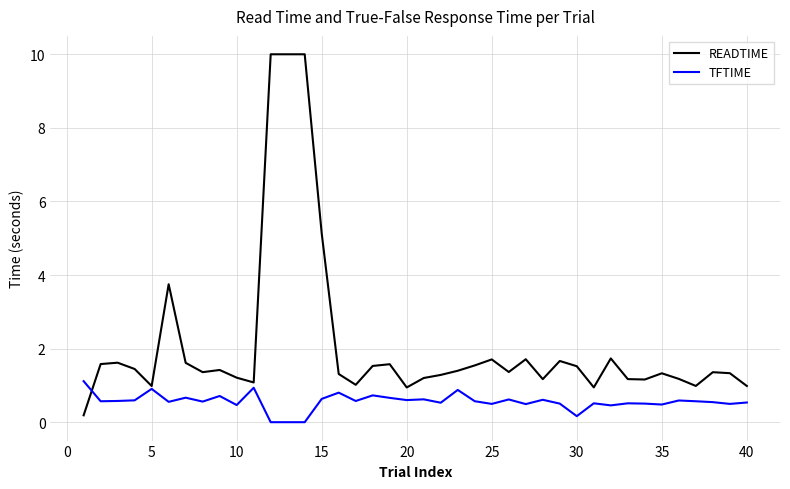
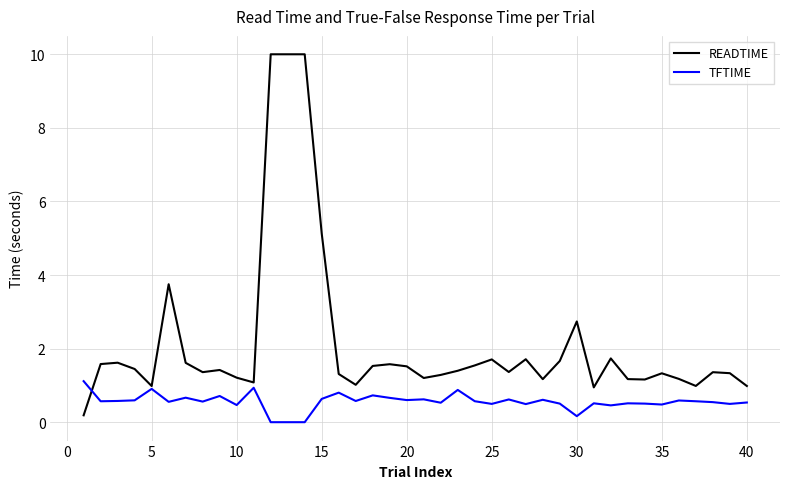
  {
    "READTIME": {
      "5": 1.0,
      "10": 1.2,
      "15": 5.1,
-     "20": 0.9,
+     "20": 1.5,
      "25": 1.7,
-     "30": 1.5,
+     "30": 2.7,
      "35": 1.3,
      "40": 1.0
    },
    "TFTIME": {
      "5": 0.9,
      "10": 0.5,
      "15": 0.6,
      "20": 0.6,
      "25": 0.5,
      "30": 0.2,
      "35": 0.5,
      "40": 0.5
    }
  }
